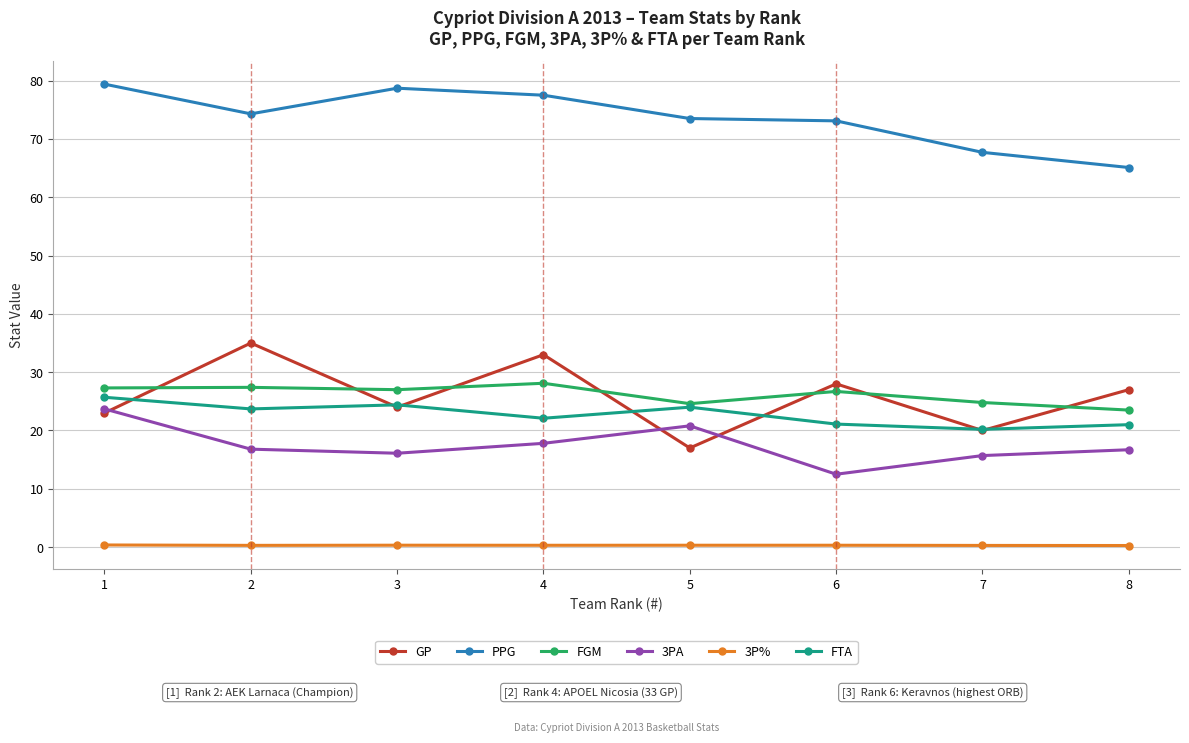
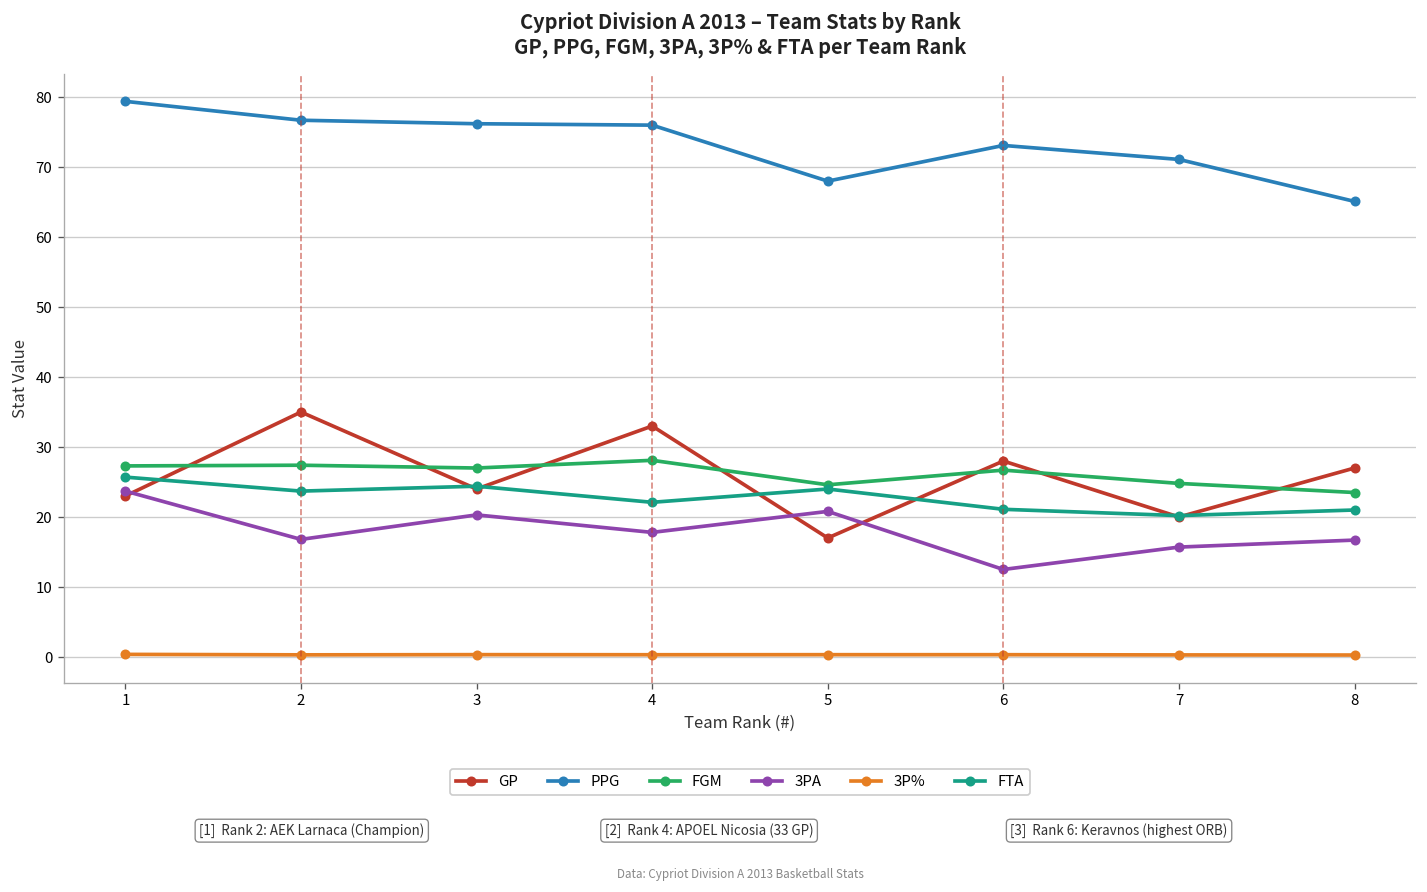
  {
    "GP": {
      "1": 23,
      "2": 35,
      "4": 33,
      "5": 17,
      "6": 28,
      "8": 27
    },
    "PPG": {
      "1": 79,
-     "2": 74,
-     "3": 79,
-     "4": 78,
-     "5": 74,
+     "2": 77,
+     "3": 76,
+     "4": 76,
+     "5": 68,
      "6": 73,
-     "7": 68,
+     "7": 71,
      "8": 65
    },
    "3PA": {
      "1": 24,
      "2": 17,
-     "3": 16,
+     "3": 20,
      "4": 18,
      "5": 21,
      "6": 13,
      "7": 16,
      "8": 17
    },
    "3P%": {
      "1": 0,
      "2": 0,
      "3": 0,
      "4": 0,
      "5": 0,
      "6": 0,
      "7": 0,
      "8": 0
    }
  }
